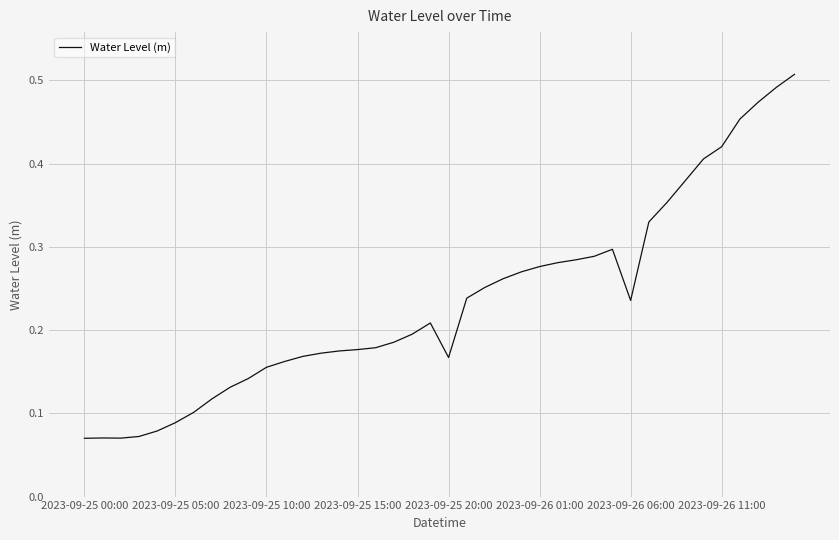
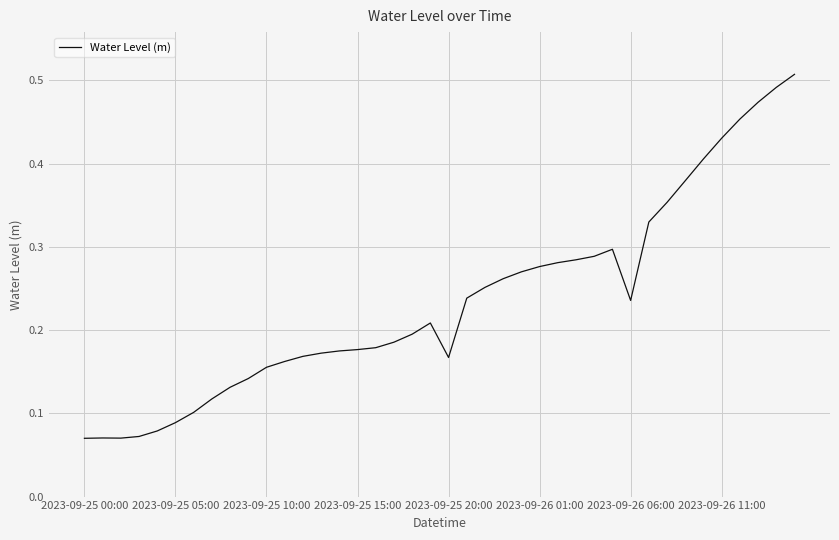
  {
    "2023-09-25 00:00": 0.07,
    "2023-09-25 05:00": 0.09,
    "2023-09-25 10:00": 0.16,
    "2023-09-25 15:00": 0.18,
    "2023-09-25 20:00": 0.17,
    "2023-09-26 01:00": 0.28,
    "2023-09-26 06:00": 0.24,
-   "2023-09-26 11:00": 0.42
+   "2023-09-26 11:00": 0.43
  }
